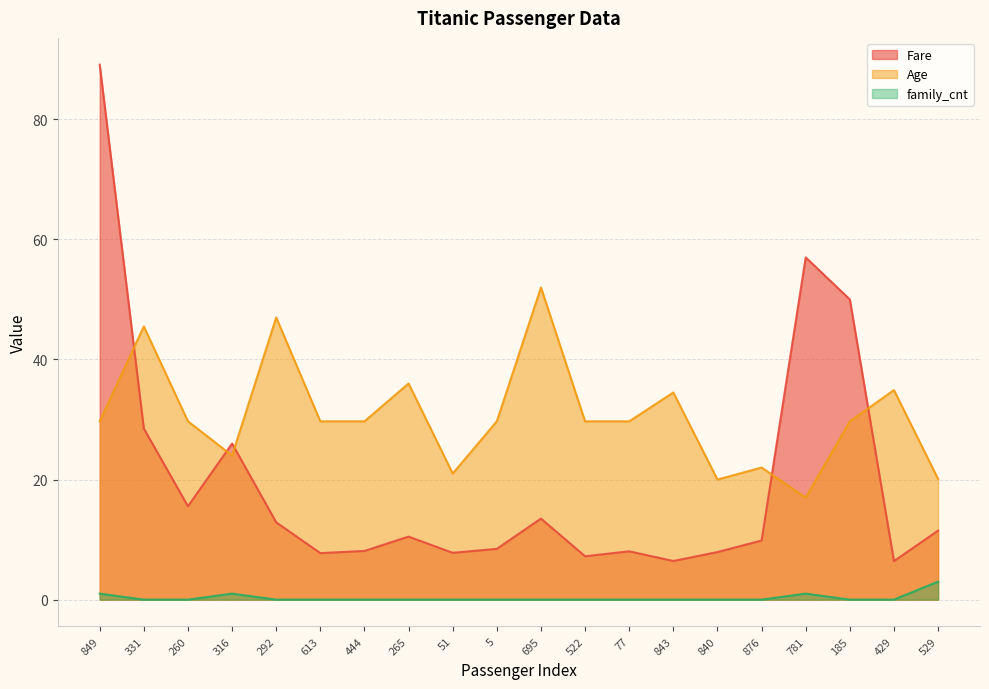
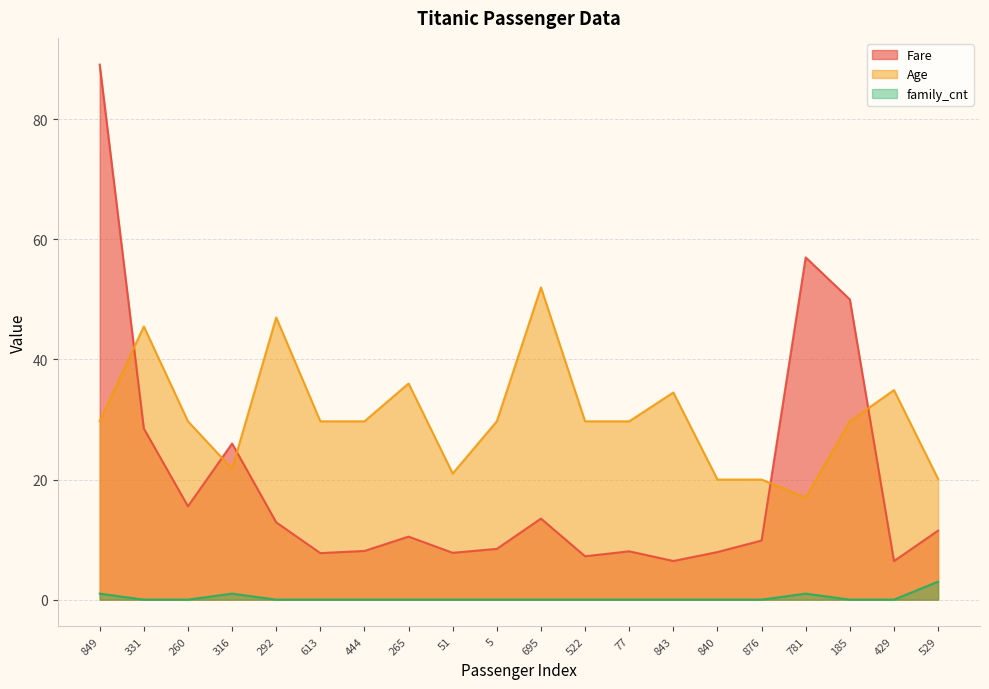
  {
    "Fare": {
      "849": 89,
      "331": 29,
      "260": 16,
      "316": 26,
      "292": 13,
      "613": 8,
      "444": 8,
      "265": 11,
      "51": 8,
      "5": 8,
      "695": 14,
      "522": 7,
      "77": 8,
      "843": 6,
      "840": 8,
      "876": 10,
      "781": 57,
      "185": 50,
      "429": 6,
      "529": 12
    },
    "Age": {
      "849": 30,
      "331": 46,
      "260": 30,
-     "316": 24,
+     "316": 22,
      "292": 47,
      "613": 30,
      "444": 30,
      "265": 36,
      "51": 21,
      "5": 30,
      "695": 52,
      "522": 30,
      "77": 30,
      "843": 35,
      "840": 20,
-     "876": 22,
+     "876": 20,
      "781": 17,
      "185": 30,
      "429": 35,
      "529": 20
    },
    "family_cnt": {
      "849": 1,
      "331": 0,
      "260": 0,
      "316": 1,
      "292": 0,
      "613": 0,
      "444": 0,
      "265": 0,
      "51": 0,
      "5": 0,
      "695": 0,
      "522": 0,
      "77": 0,
      "843": 0,
      "840": 0,
      "876": 0,
      "781": 1,
      "185": 0,
      "429": 0,
      "529": 3
    }
  }
